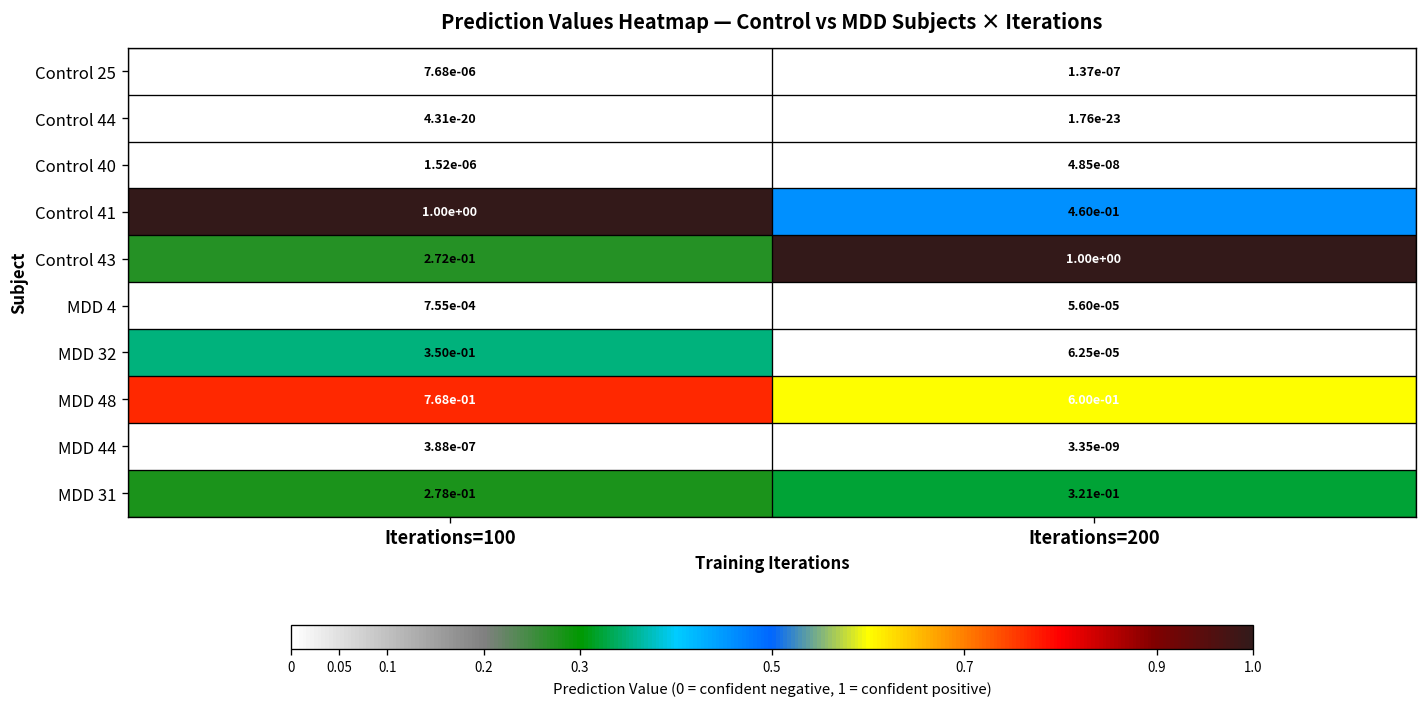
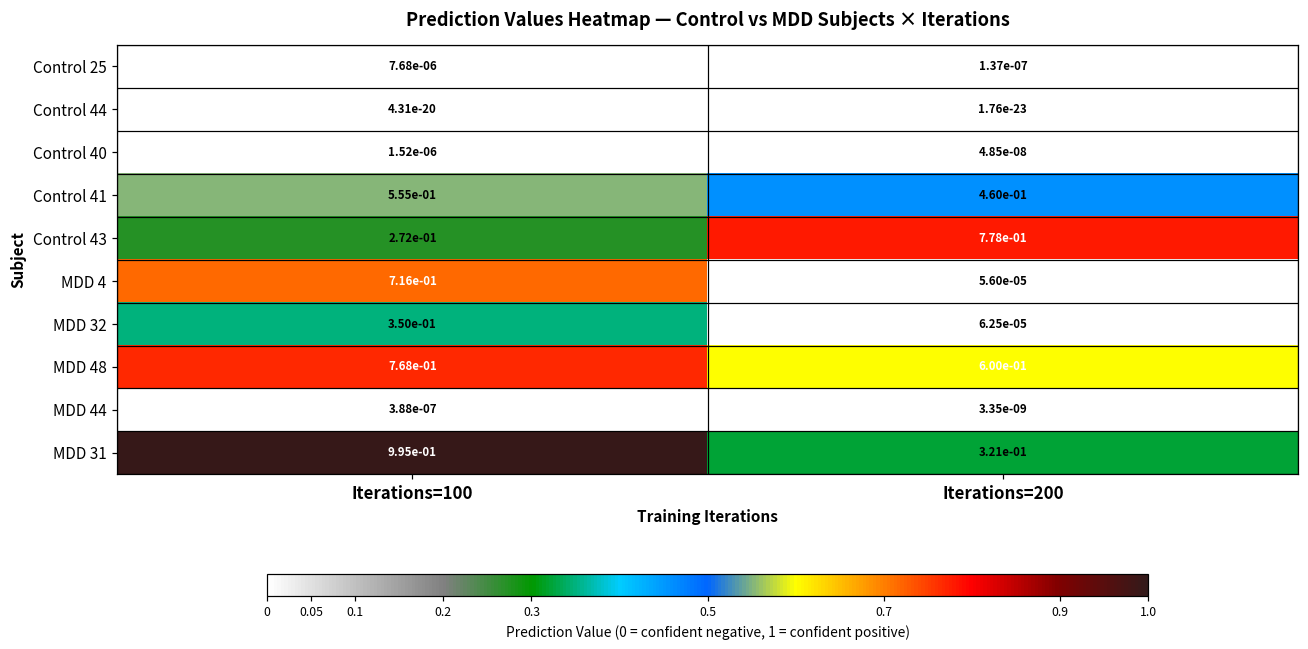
  {
    "Control 25": {
      "Iterations=100": "7.68e-06",
      "Iterations=200": "1.37e-07"
    },
    "Control 44": {
      "Iterations=100": "4.31e-20",
      "Iterations=200": "1.76e-23"
    },
    "Control 40": {
      "Iterations=100": "1.52e-06",
      "Iterations=200": "4.85e-08"
    },
    "Control 41": {
-     "Iterations=100": "1.00e+00",
+     "Iterations=100": "5.55e-01",
      "Iterations=200": "4.60e-01"
    },
    "Control 43": {
      "Iterations=100": "2.72e-01",
-     "Iterations=200": "1.00e+00"
+     "Iterations=200": "7.78e-01"
    },
    "MDD 4": {
-     "Iterations=100": "7.55e-04",
+     "Iterations=100": "7.16e-01",
      "Iterations=200": "5.60e-05"
    },
    "MDD 32": {
      "Iterations=100": "3.50e-01",
      "Iterations=200": "6.25e-05"
    },
    "MDD 48": {
      "Iterations=100": "7.68e-01",
      "Iterations=200": "6.00e-01"
    },
    "MDD 44": {
      "Iterations=100": "3.88e-07",
      "Iterations=200": "3.35e-09"
    },
    "MDD 31": {
-     "Iterations=100": "2.78e-01",
+     "Iterations=100": "9.95e-01",
      "Iterations=200": "3.21e-01"
    }
  }
